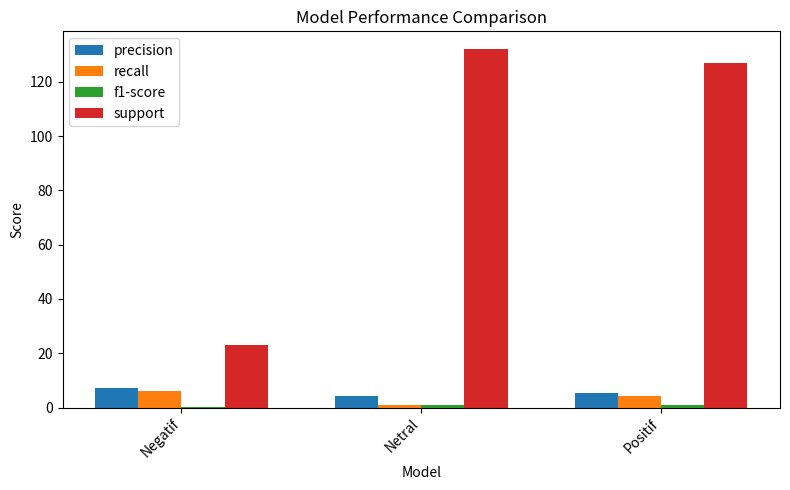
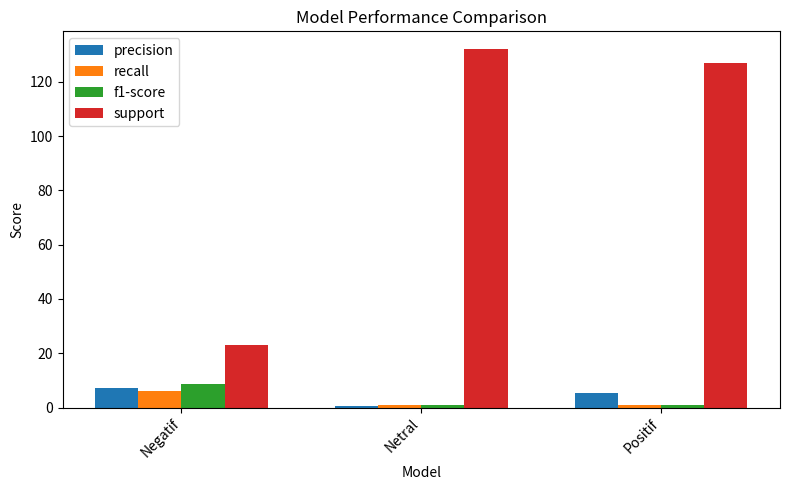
  {
    "precision": {
      "Negatif": 7,
-     "Netral": 4,
+     "Netral": 1,
      "Positif": 6
    },
    "recall": {
      "Negatif": 6,
      "Netral": 1,
-     "Positif": 4
+     "Positif": 1
    },
    "f1-score": {
-     "Negatif": 0
+     "Negatif": 9
    },
    "support": {
      "Negatif": 23,
      "Netral": 132,
      "Positif": 127
    }
  }
